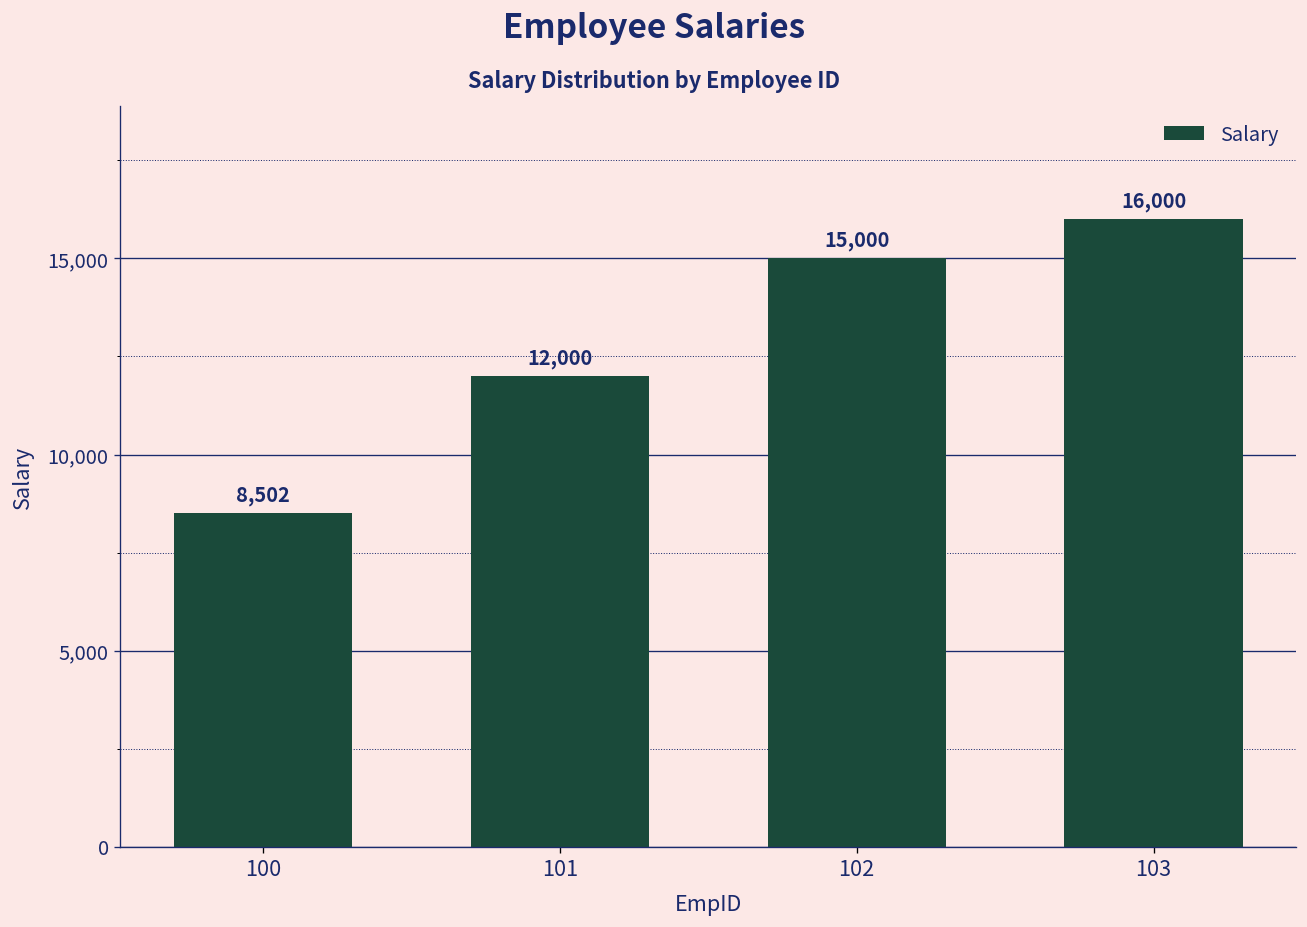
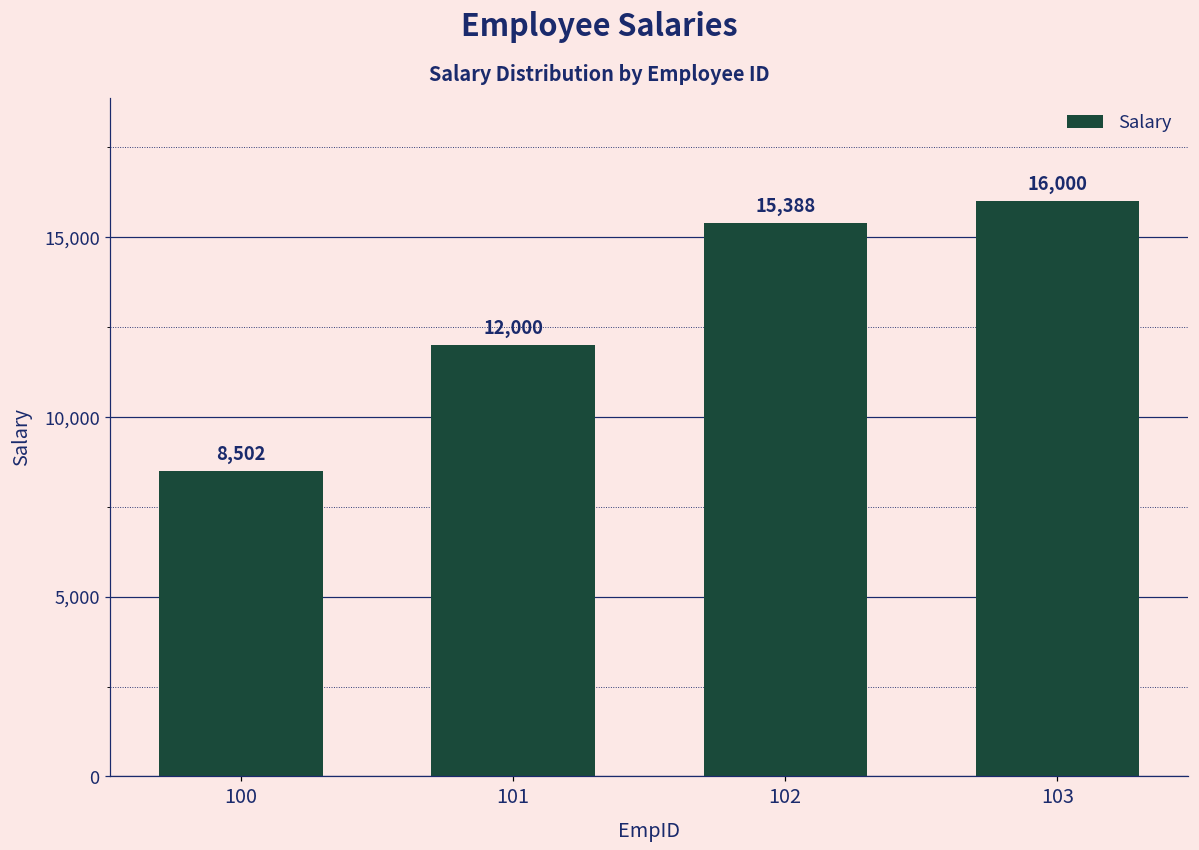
  {
    "100": "8,502",
    "101": "12,000",
-   "102": "15,000",
+   "102": "15,388",
    "103": "16,000"
  }
